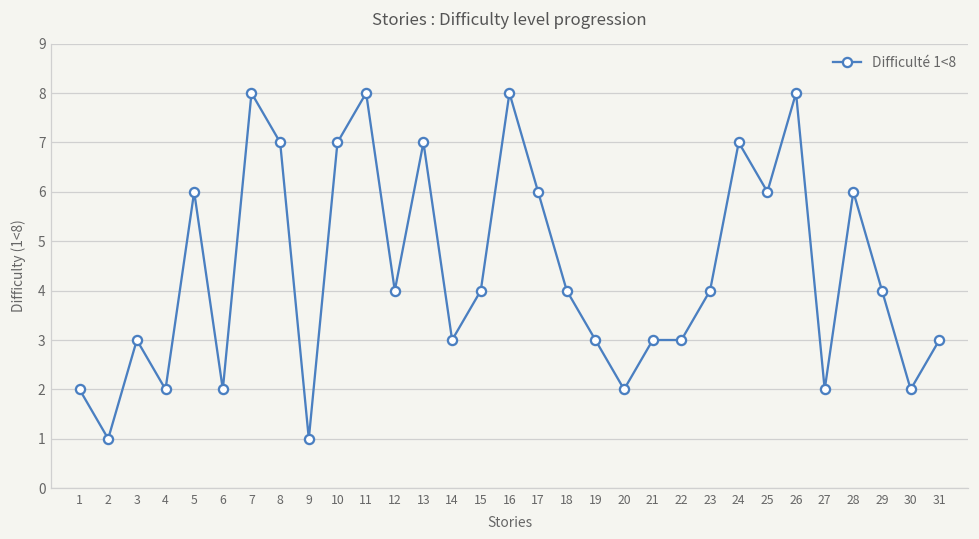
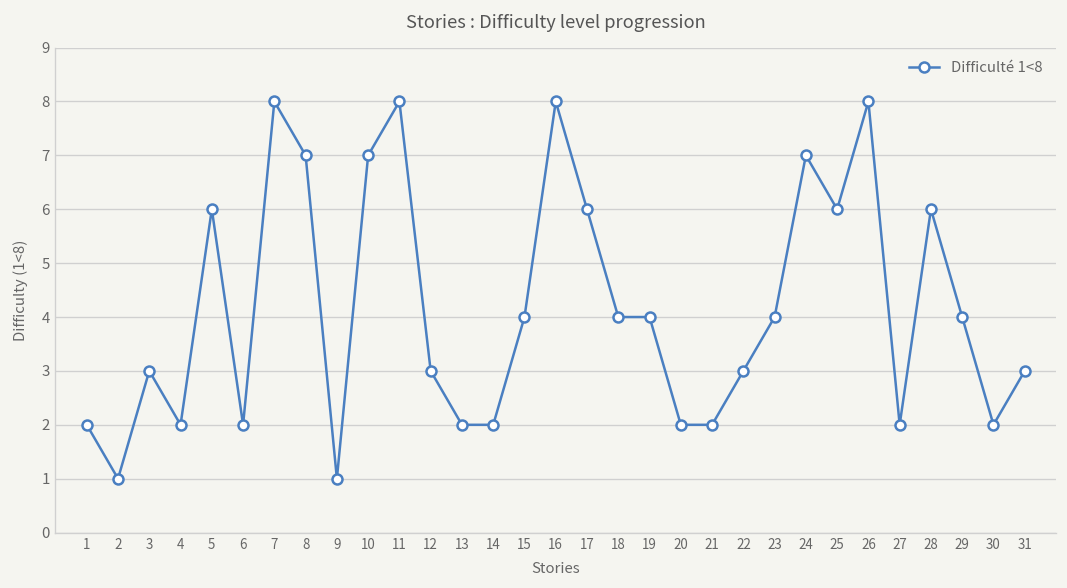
  {
    "1": 2,
    "2": 1,
    "3": 3,
    "4": 2,
    "5": 6,
    "6": 2,
    "7": 8,
    "8": 7,
    "9": 1,
    "10": 7,
    "11": 8,
-   "12": 4,
-   "13": 7,
-   "14": 3,
+   "12": 3,
+   "13": 2,
+   "14": 2,
    "15": 4,
    "16": 8,
    "17": 6,
    "18": 4,
-   "19": 3,
+   "19": 4,
    "20": 2,
-   "21": 3,
+   "21": 2,
    "22": 3,
    "23": 4,
    "24": 7,
    "25": 6,
    "26": 8,
    "27": 2,
    "28": 6,
    "29": 4,
    "30": 2,
    "31": 3
  }
